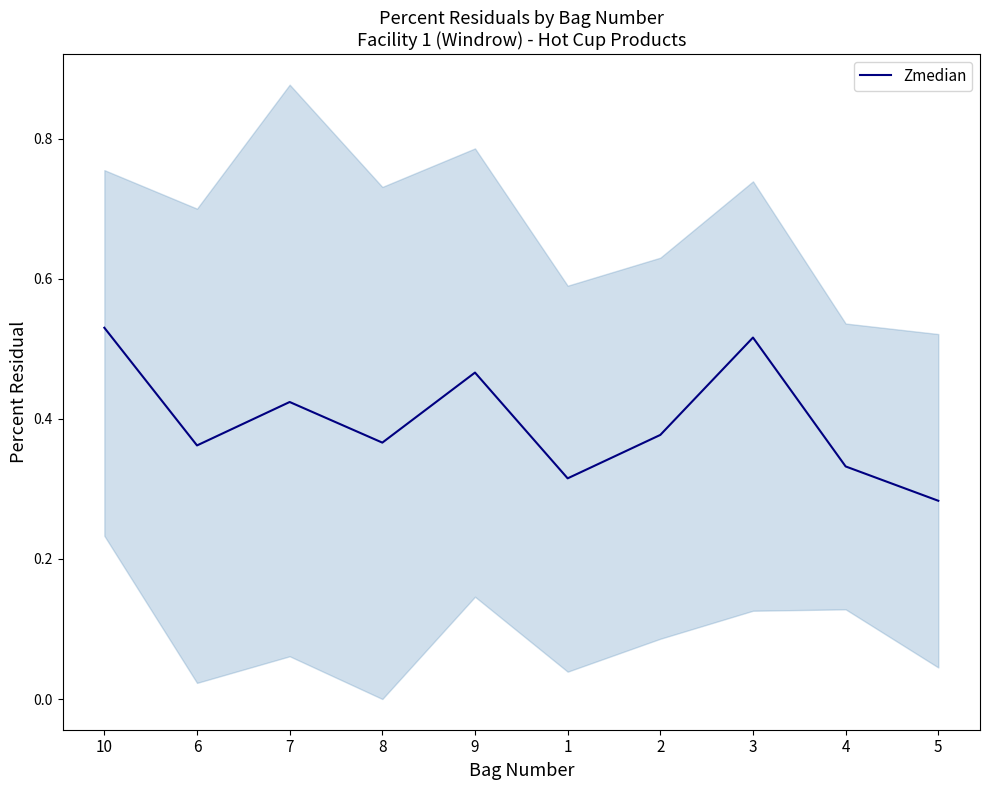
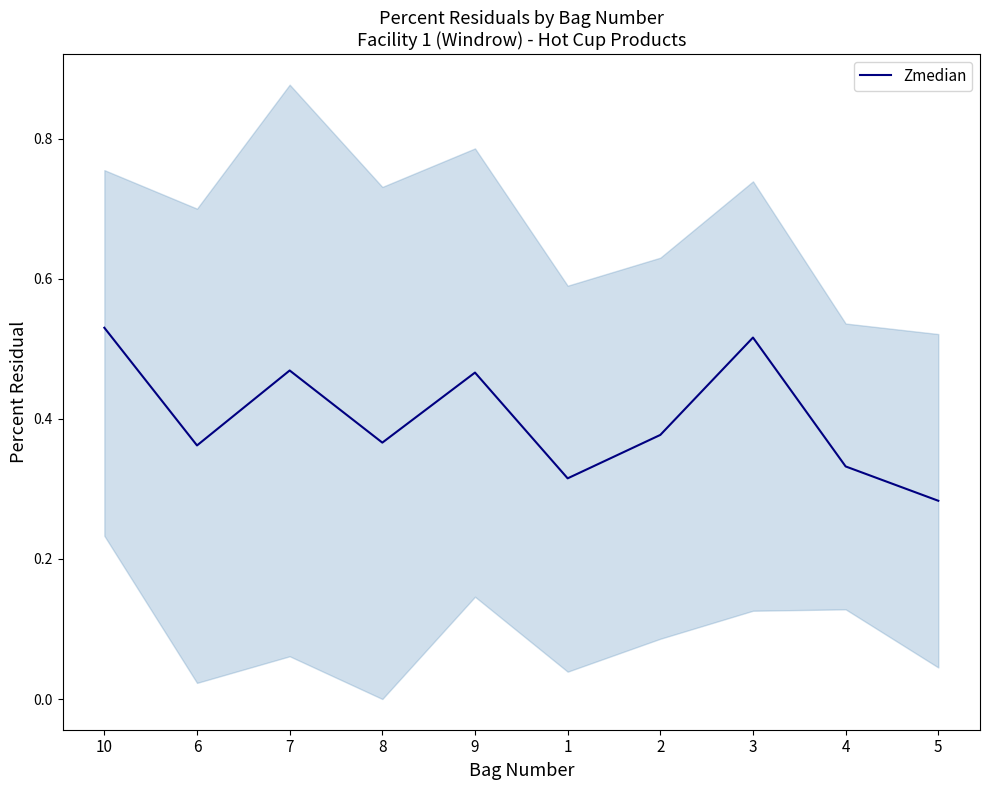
  {
    "Zmedian": {
      "10": 0.53,
      "6": 0.36,
-     "7": 0.42,
+     "7": 0.47,
      "8": 0.37,
      "9": 0.47,
      "1": 0.32,
      "2": 0.38,
      "3": 0.52,
      "4": 0.33,
      "5": 0.28
    }
  }
